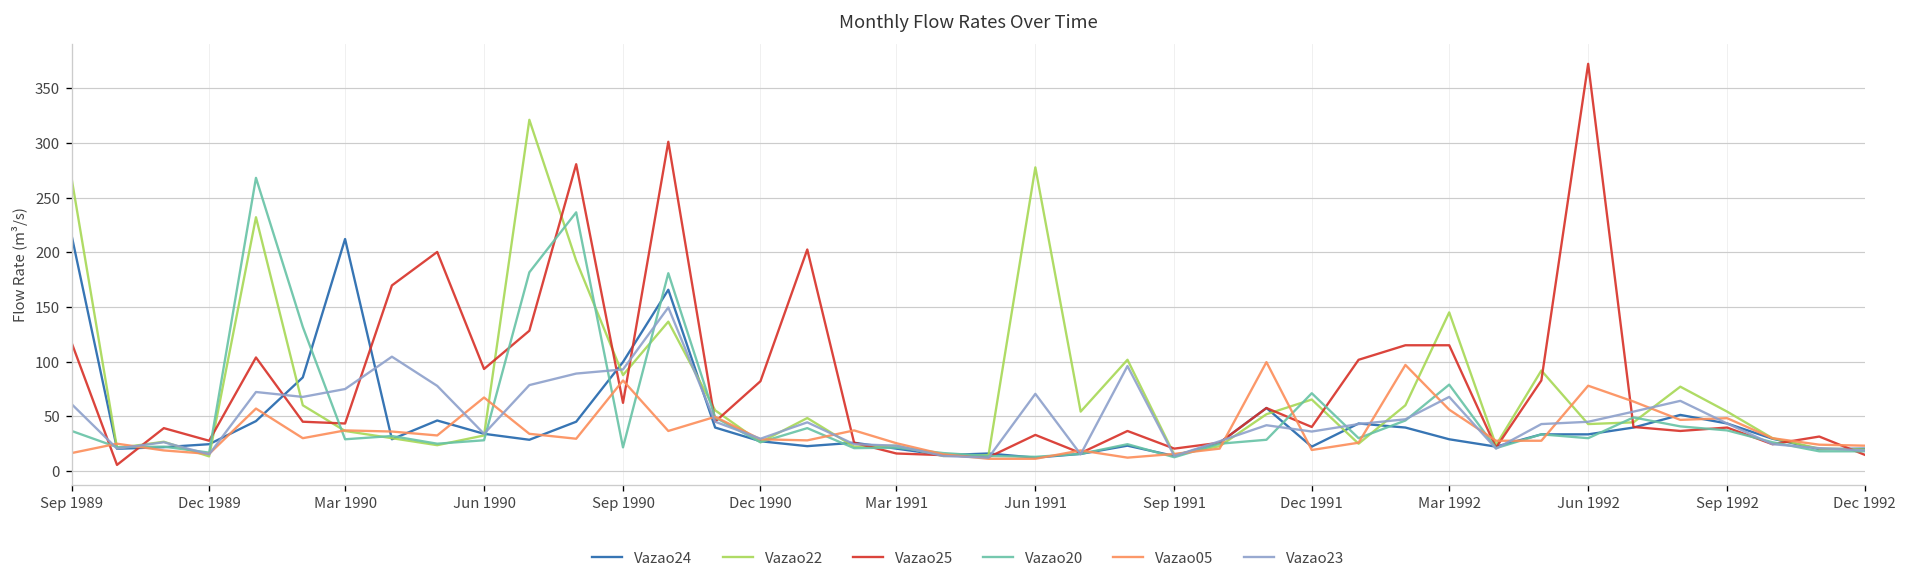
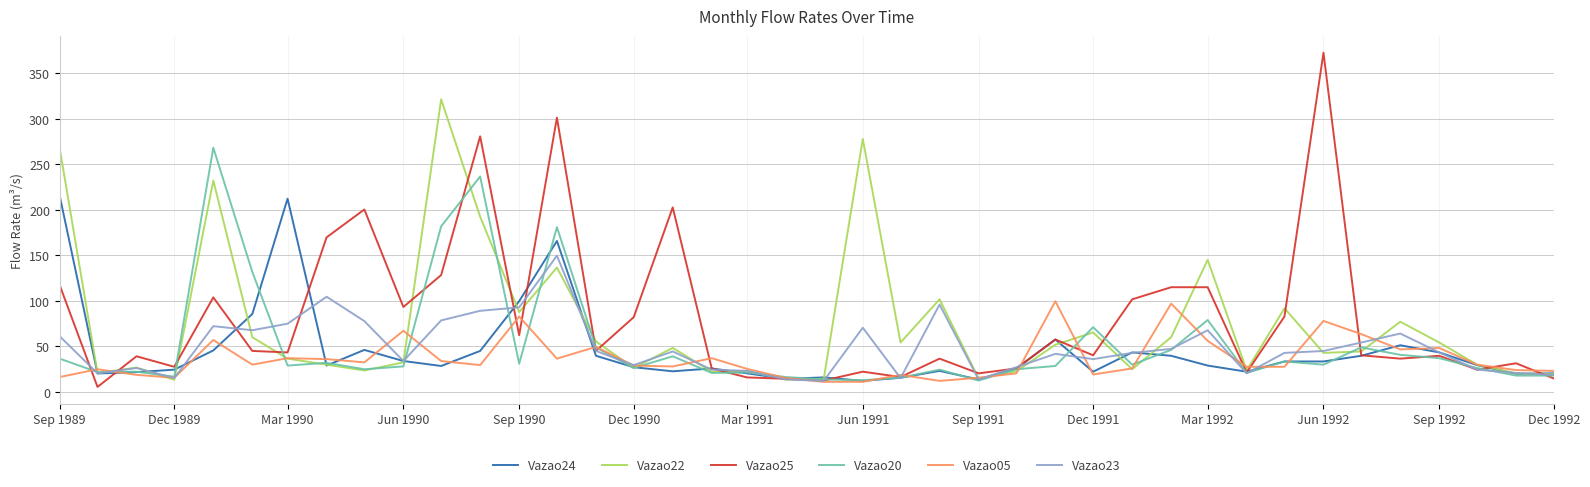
  {
    "Vazao24": {
      "Sep 1989": 220,
      "Dec 1989": 20,
      "Mar 1990": 210,
      "Sep 1990": 100,
      "Dec 1991": 20,
      "Mar 1992": 30,
      "Jun 1992": 30
    },
    "Vazao22": {
      "Sep 1989": 270,
      "Sep 1990": 90,
      "Jun 1991": 280,
      "Dec 1991": 70,
      "Mar 1992": 150,
      "Sep 1992": 50
    },
    "Vazao25": {
      "Sep 1989": 120,
      "Dec 1989": 30,
      "Mar 1990": 40,
      "Jun 1990": 90,
      "Sep 1990": 60,
      "Dec 1990": 80,
      "Mar 1991": 20,
-     "Jun 1991": 30,
+     "Jun 1991": 20,
      "Sep 1991": 20,
      "Dec 1991": 40,
      "Mar 1992": 120,
      "Jun 1992": 370,
      "Dec 1992": 10
    },
    "Vazao20": {
      "Sep 1989": 40,
      "Mar 1990": 30,
      "Jun 1990": 30,
-     "Sep 1990": 20,
+     "Sep 1990": 30,
      "Dec 1991": 70,
      "Mar 1992": 80,
      "Jun 1992": 30
    },
    "Vazao05": {
      "Sep 1989": 20,
      "Jun 1990": 70,
      "Sep 1990": 80,
      "Dec 1991": 20,
      "Mar 1992": 60,
      "Jun 1992": 80,
      "Sep 1992": 50
    },
    "Vazao23": {
      "Sep 1989": 60,
      "Mar 1990": 70,
      "Sep 1990": 90,
      "Jun 1991": 70,
      "Dec 1991": 40,
      "Mar 1992": 70
    }
  }
